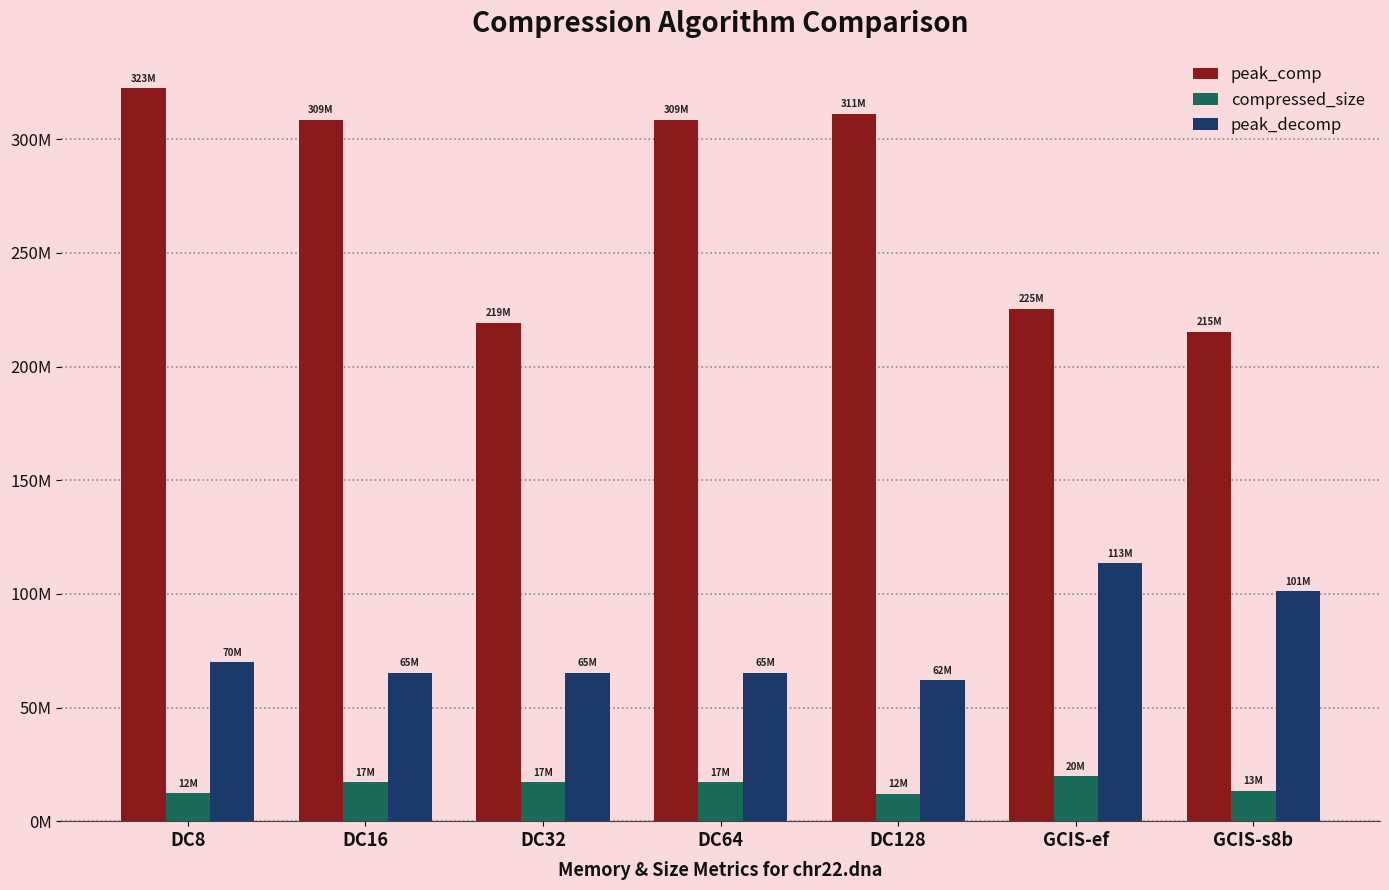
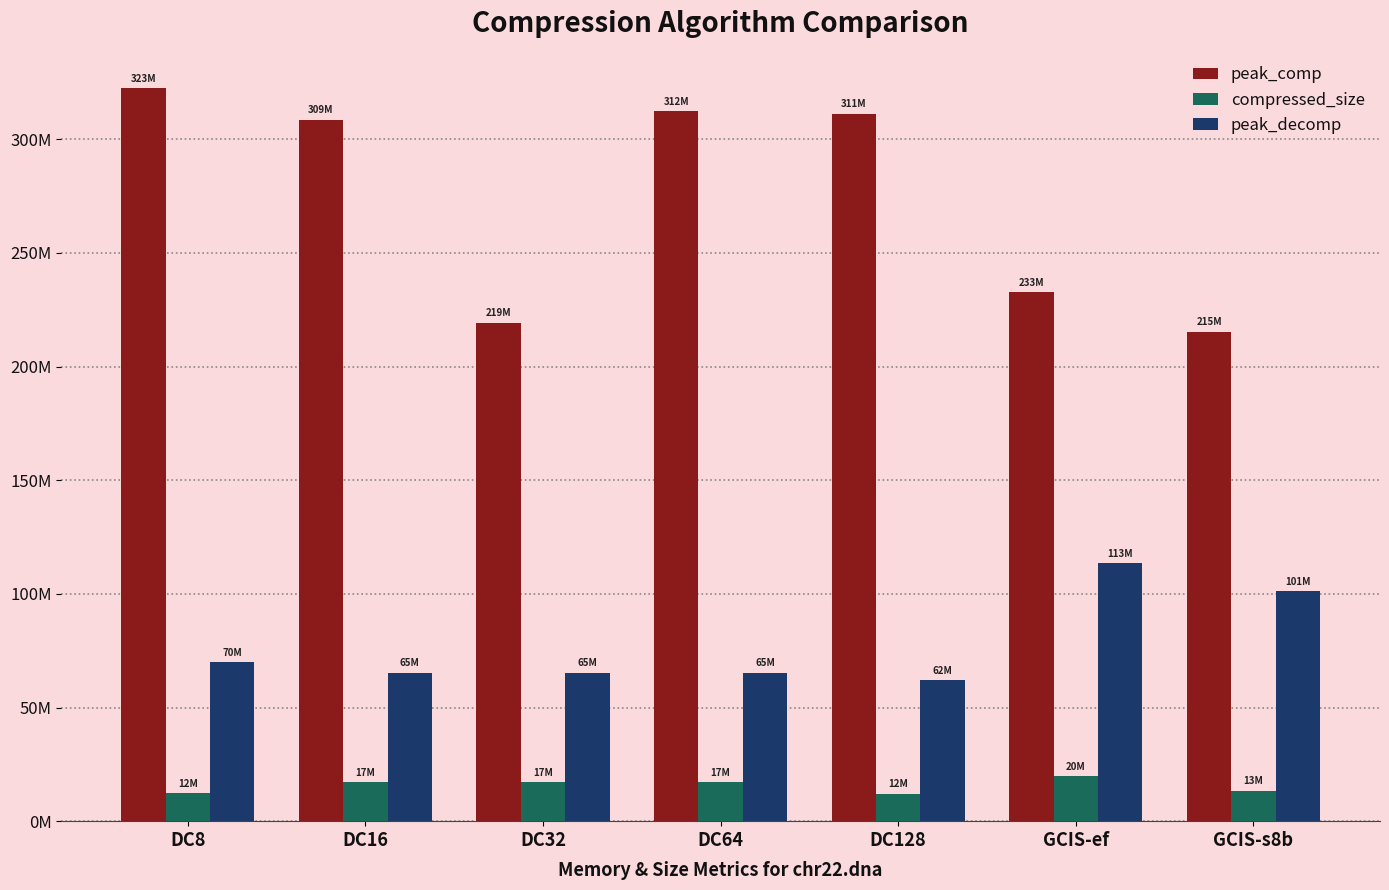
  {
    "peak_comp": {
      "DC8": "323M",
      "DC16": "309M",
      "DC32": "219M",
-     "DC64": "309M",
+     "DC64": "312M",
      "DC128": "311M",
-     "GCIS-ef": "225M",
+     "GCIS-ef": "233M",
      "GCIS-s8b": "215M"
    }
  }
